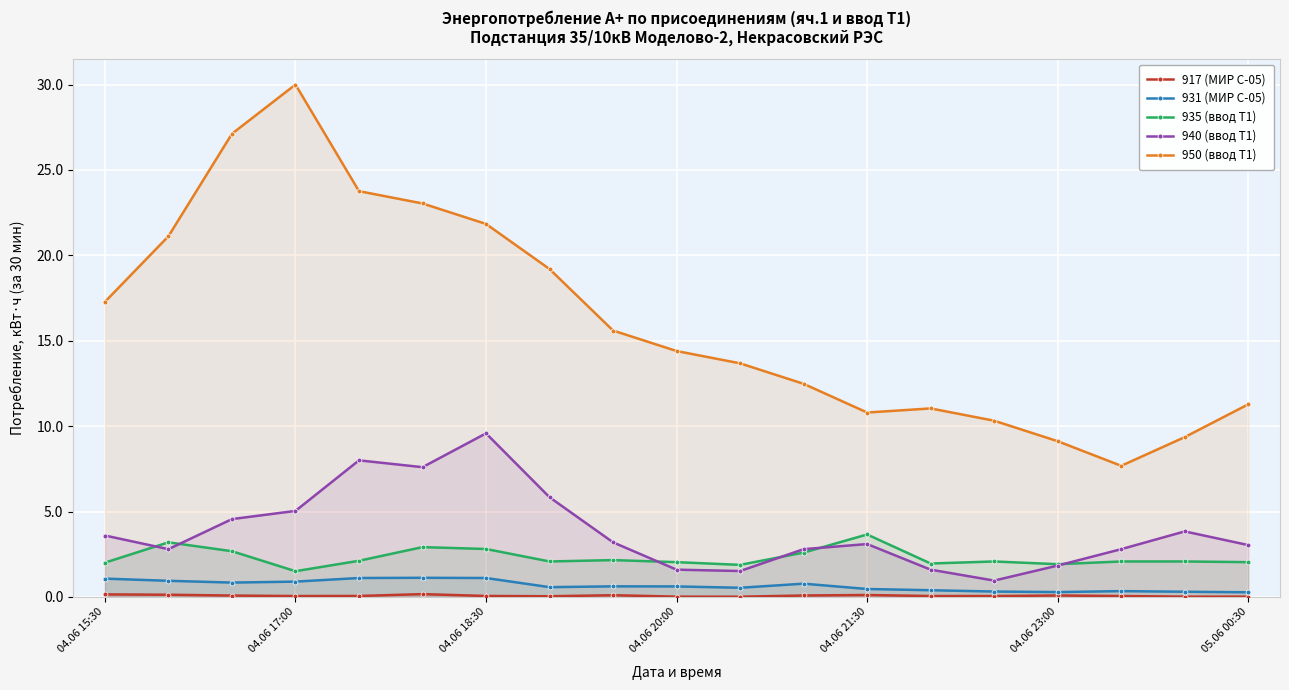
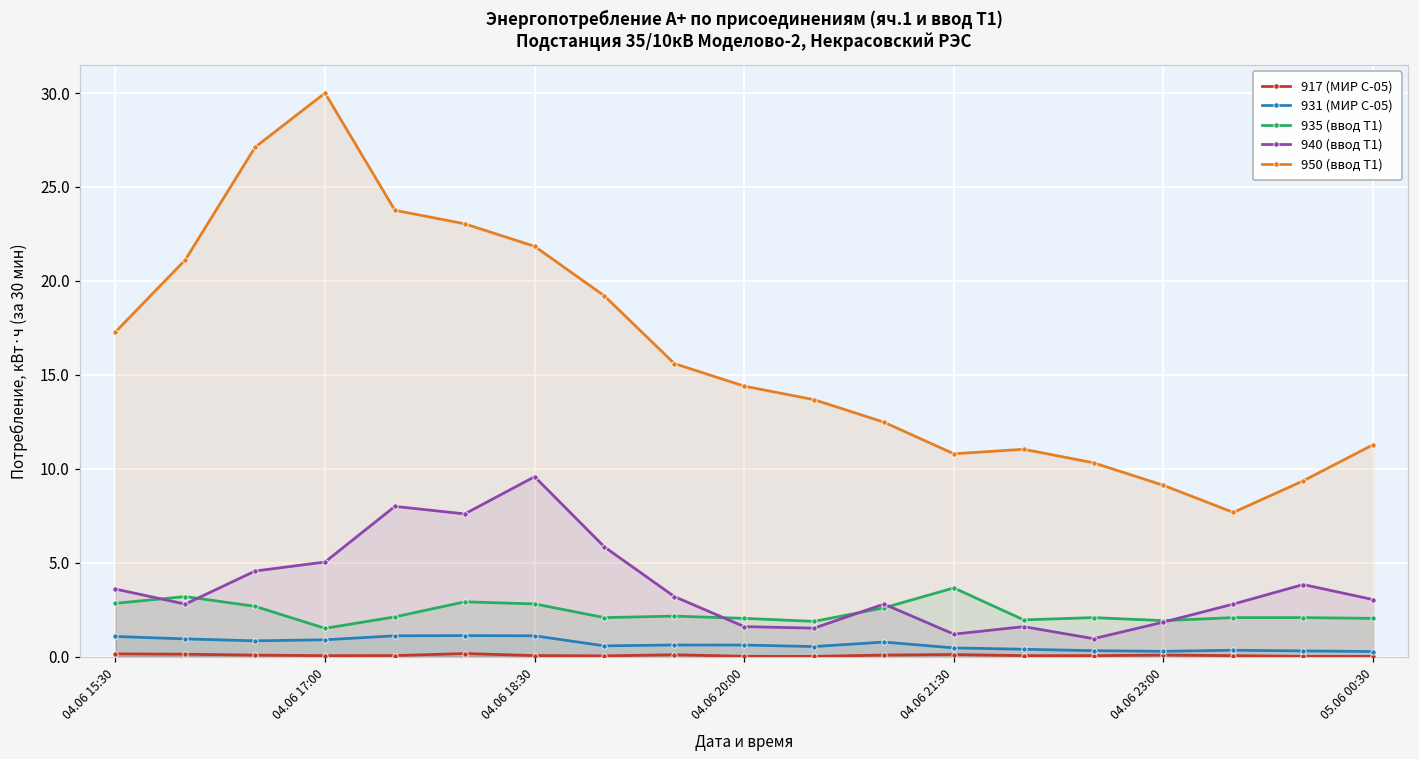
  {
    "917 (МИР С-05)": {
      "04.06 15:30": 0.2,
      "04.06 17:00": 0.1,
      "04.06 18:30": 0.1,
      "04.06 20:00": 0.0,
      "04.06 21:30": 0.1,
      "04.06 23:00": 0.1,
      "05.06 00:30": 0.0
    },
    "931 (МИР С-05)": {
      "04.06 15:30": 1.1,
      "04.06 17:00": 0.9,
      "04.06 18:30": 1.1,
      "04.06 20:00": 0.6,
      "04.06 21:30": 0.5,
      "04.06 23:00": 0.3,
      "05.06 00:30": 0.3
    },
    "935 (ввод Т1)": {
-     "04.06 15:30": 2.0,
+     "04.06 15:30": 2.8,
      "04.06 17:00": 1.5,
      "04.06 18:30": 2.8,
      "04.06 20:00": 2.0,
      "04.06 21:30": 3.7,
      "05.06 00:30": 2.0
    },
    "940 (ввод Т1)": {
      "04.06 15:30": 3.6,
      "04.06 17:00": 5.0,
      "04.06 18:30": 9.6,
      "04.06 20:00": 1.6,
-     "04.06 21:30": 3.1,
+     "04.06 21:30": 1.2,
      "05.06 00:30": 3.0
    },
    "950 (ввод Т1)": {
      "04.06 15:30": 17.3,
      "04.06 17:00": 30.0,
      "04.06 18:30": 21.8,
      "04.06 20:00": 14.4,
      "04.06 21:30": 10.8,
      "04.06 23:00": 9.1,
      "05.06 00:30": 11.3
    }
  }
